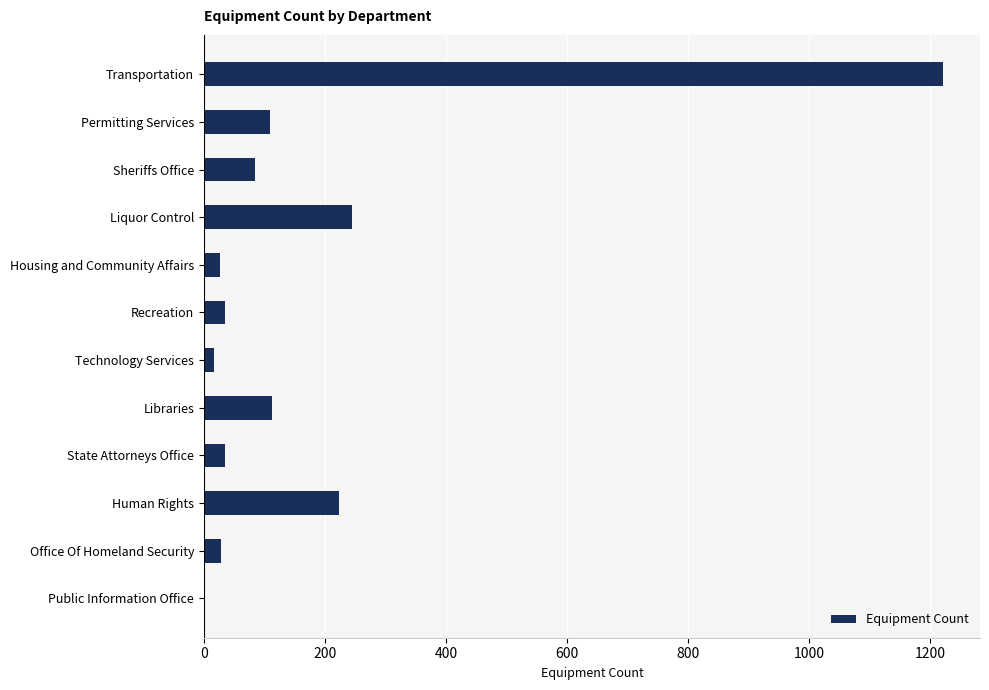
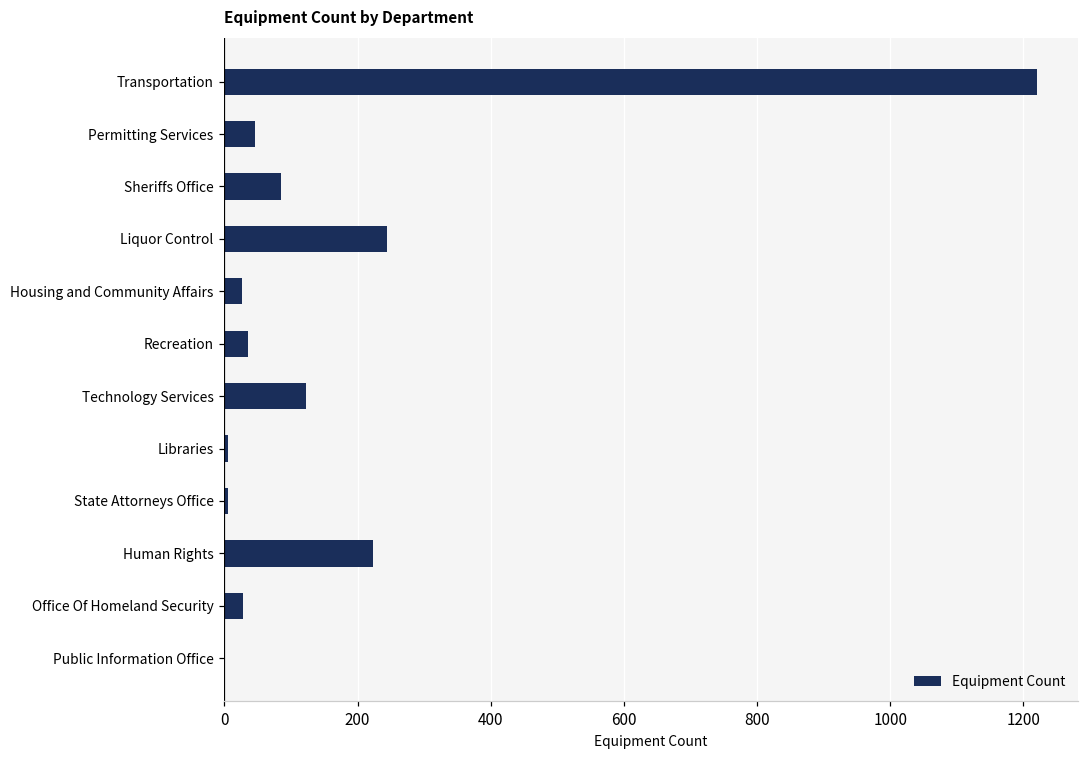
  {
    "Transportation": 1220,
-   "Permitting Services": 110,
+   "Permitting Services": 50,
    "Sheriffs Office": 90,
    "Liquor Control": 250,
    "Housing and Community Affairs": 30,
    "Recreation": 40,
-   "Technology Services": 20,
-   "Libraries": 110,
-   "State Attorneys Office": 40,
+   "Technology Services": 120,
+   "Libraries": 10,
+   "State Attorneys Office": 10,
    "Human Rights": 220,
    "Office Of Homeland Security": 30
  }
